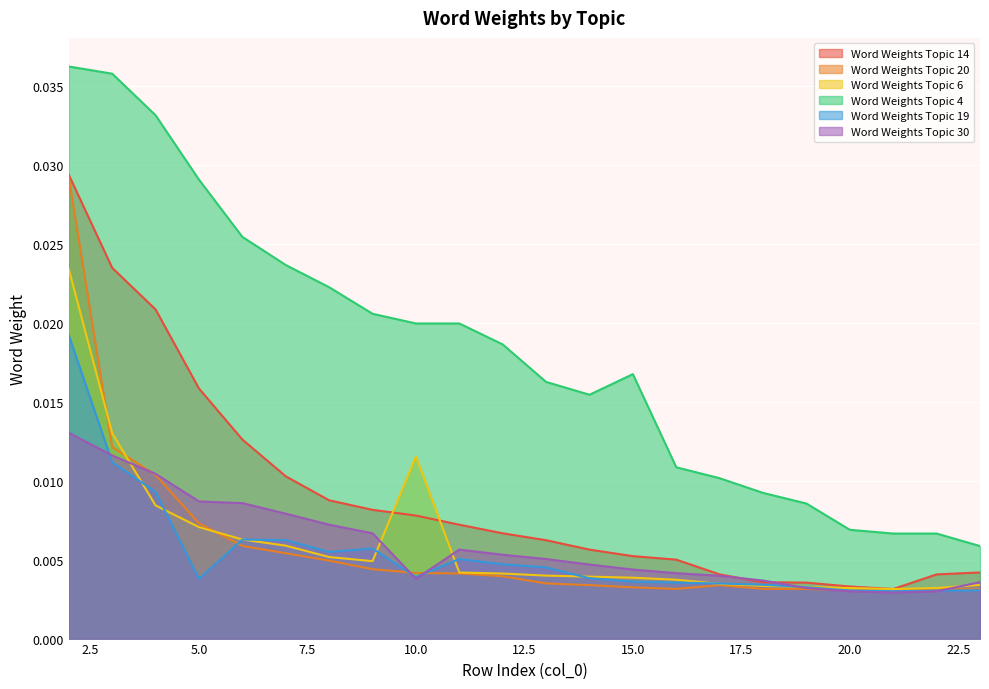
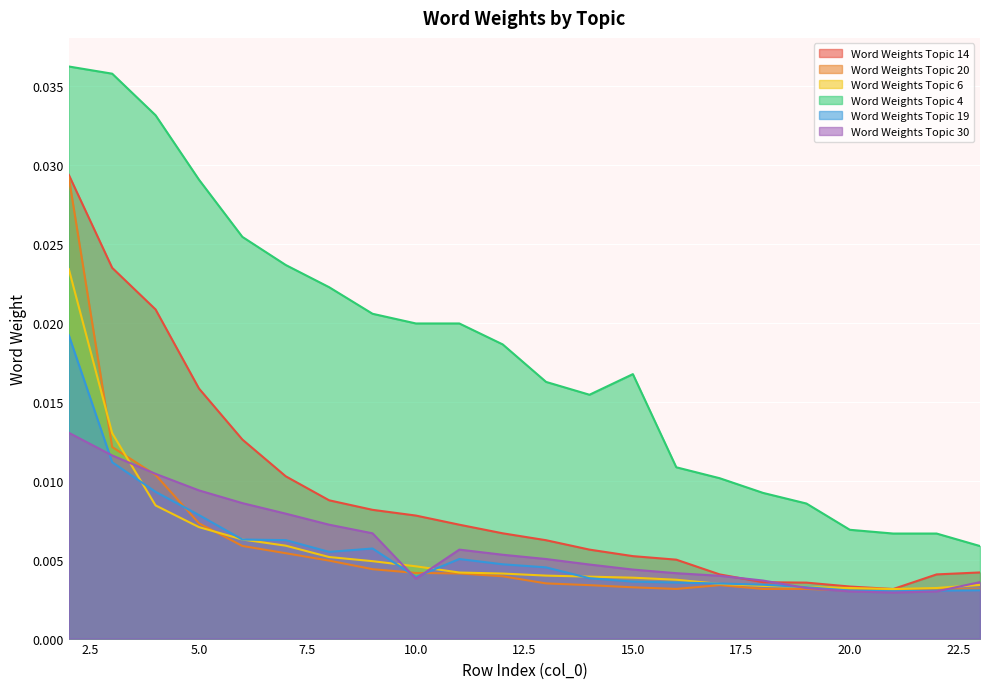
  {
    "Word Weights Topic 6": {
      "5.0": 0.0071,
-     "10.0": 0.0115,
+     "10.0": 0.0046,
      "15.0": 0.0039
    },
    "Word Weights Topic 4": {
      "5.0": 0.0291,
      "10.0": 0.0200,
      "15.0": 0.0168,
      "20.0": 0.0069
    },
    "Word Weights Topic 19": {
-     "5.0": 0.0038,
+     "5.0": 0.0078,
      "15.0": 0.0036
    },
    "Word Weights Topic 30": {
-     "5.0": 0.0087,
+     "5.0": 0.0094,
      "15.0": 0.0044
    }
  }
